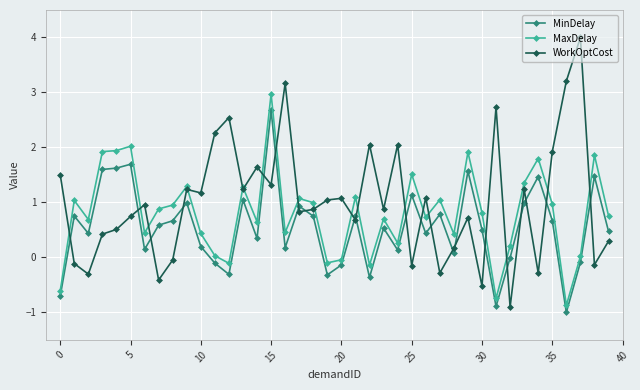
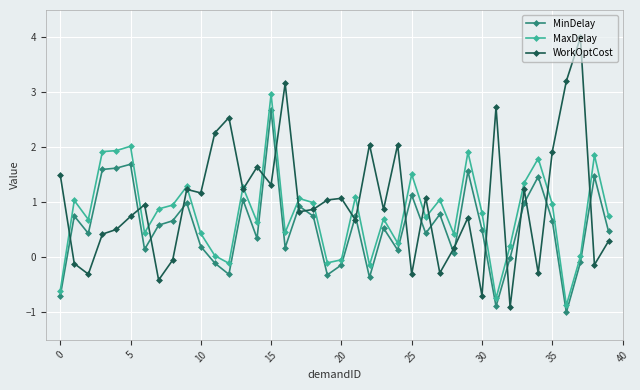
  {
    "WorkOptCost": {
      "0": 1.5,
      "5": 0.7,
      "10": 1.2,
      "15": 1.3,
      "20": 1.1,
-     "25": -0.1,
-     "30": -0.5,
+     "25": -0.3,
+     "30": -0.7,
      "35": 1.9
    }
  }
